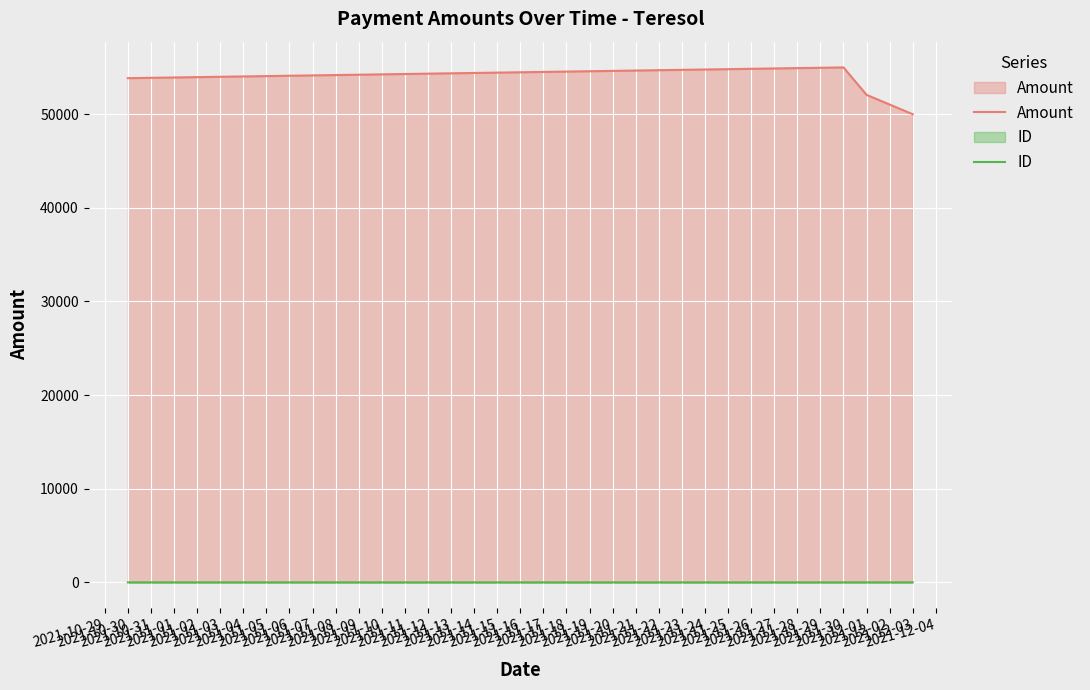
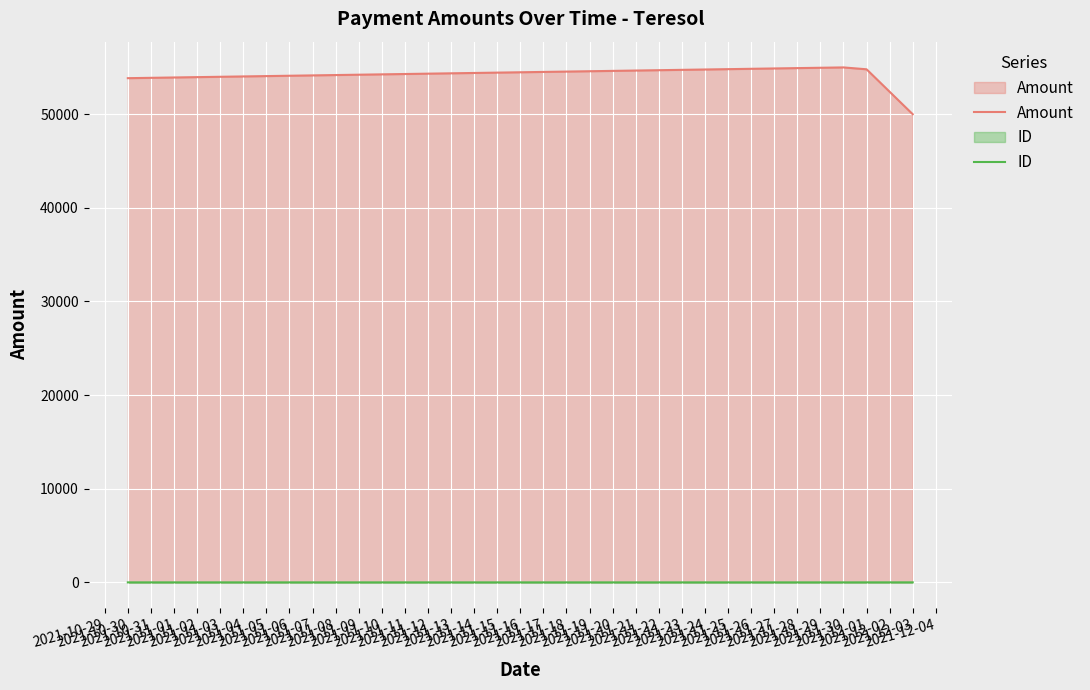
  {
    "Amount": {
      "2021-10-30": 54000,
      "2021-11-30": 55000,
-     "2021-12-01": 52000,
+     "2021-12-01": 55000,
      "2021-12-03": 50000
    },
    "ID": {
      "2021-10-30": 0,
      "2021-11-30": 0,
      "2021-12-01": 0,
      "2021-12-03": 0
    }
  }
